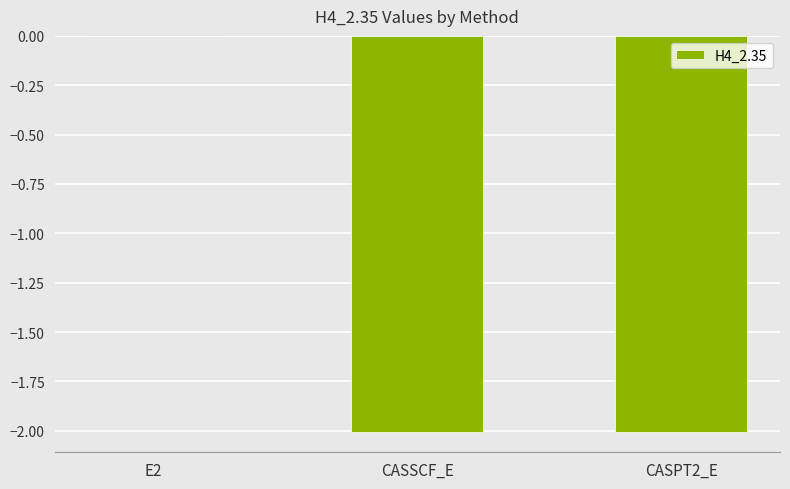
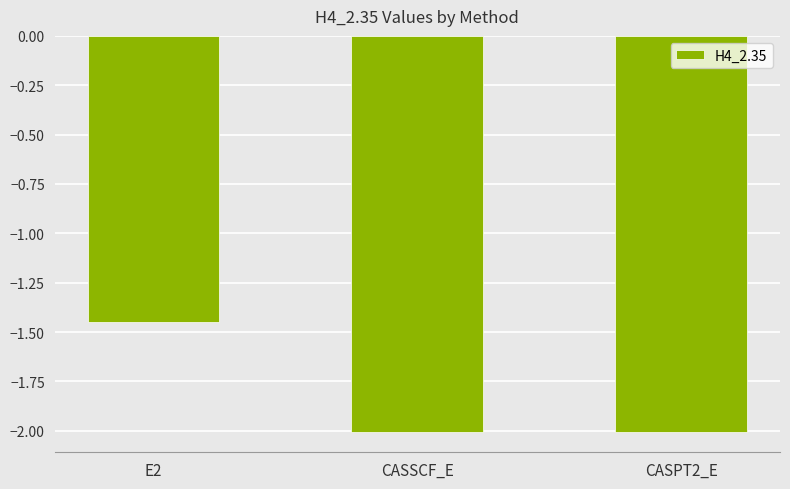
  {
-   "E2": 0.00,
+   "E2": -1.45,
    "CASSCF_E": -2.01,
    "CASPT2_E": -2.01
  }
